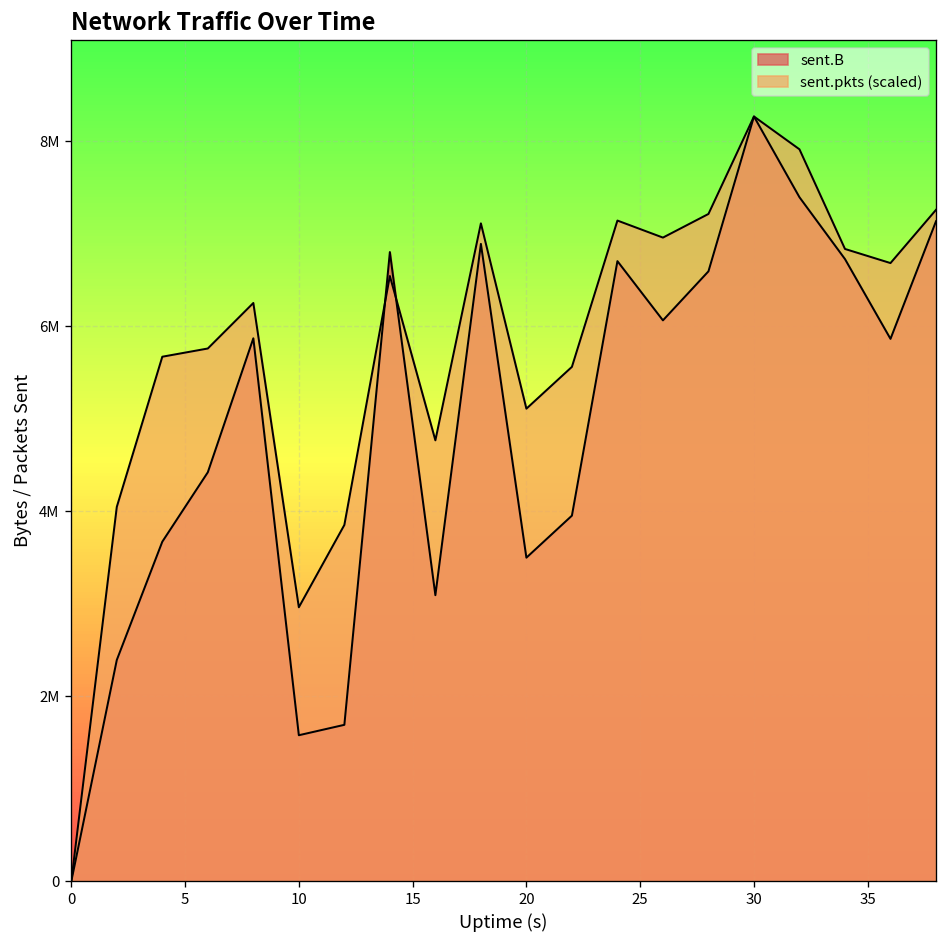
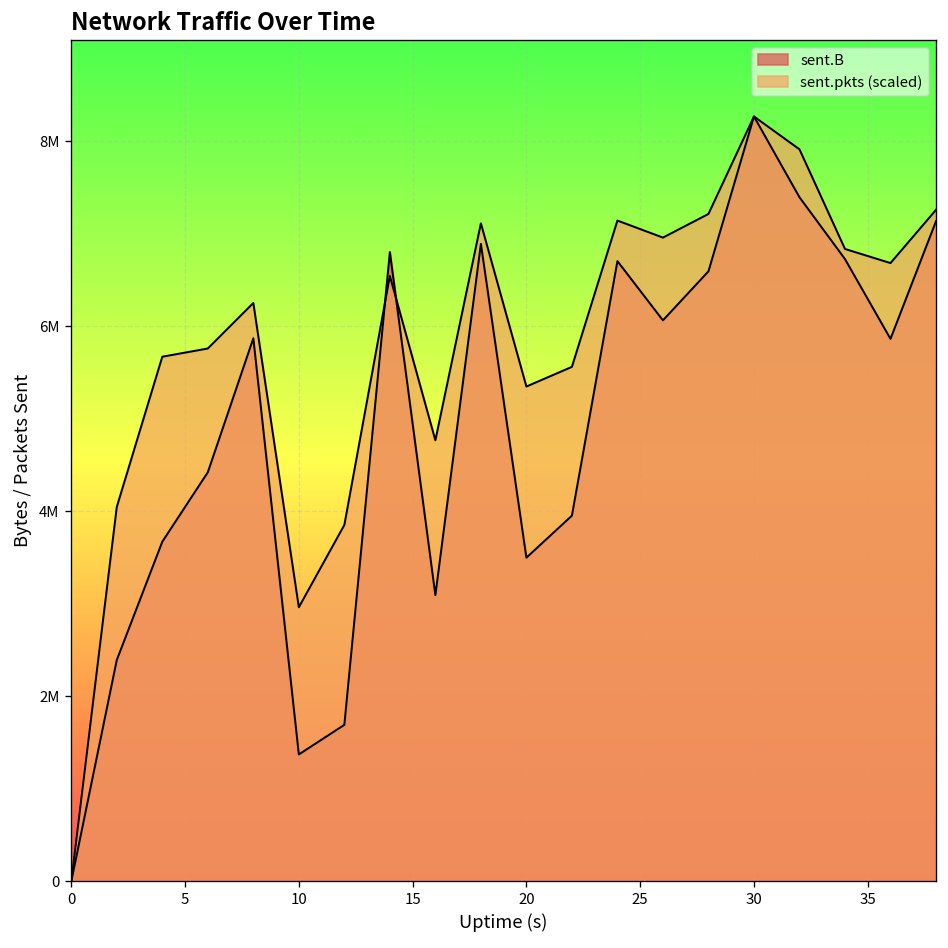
  {
    "sent.B": {
-     "10": 1600000,
+     "10": 1400000,
      "20": 3500000
    },
    "sent.pkts (scaled)": {
      "10": 3000000,
-     "20": 5100000
+     "20": 5300000
    }
  }
